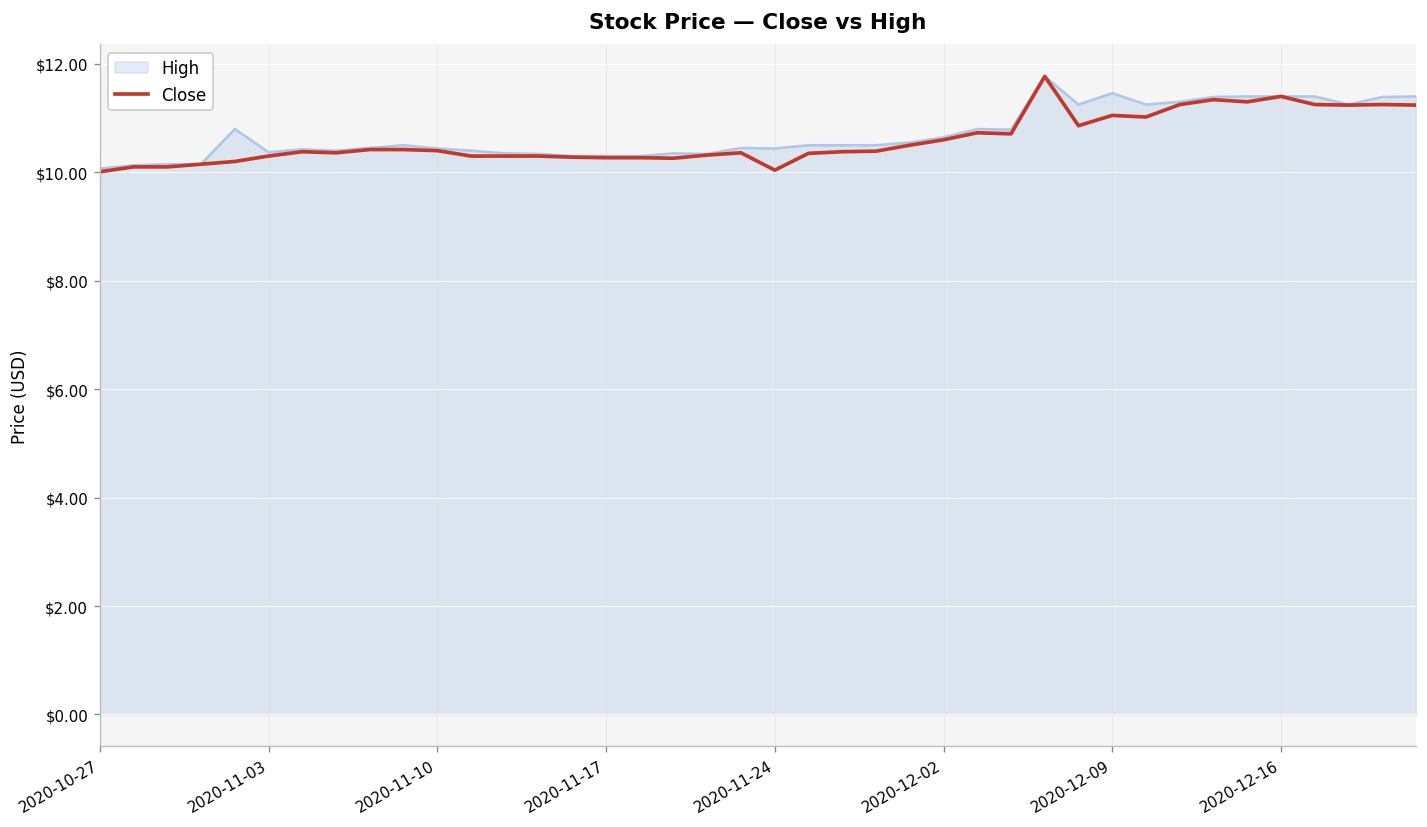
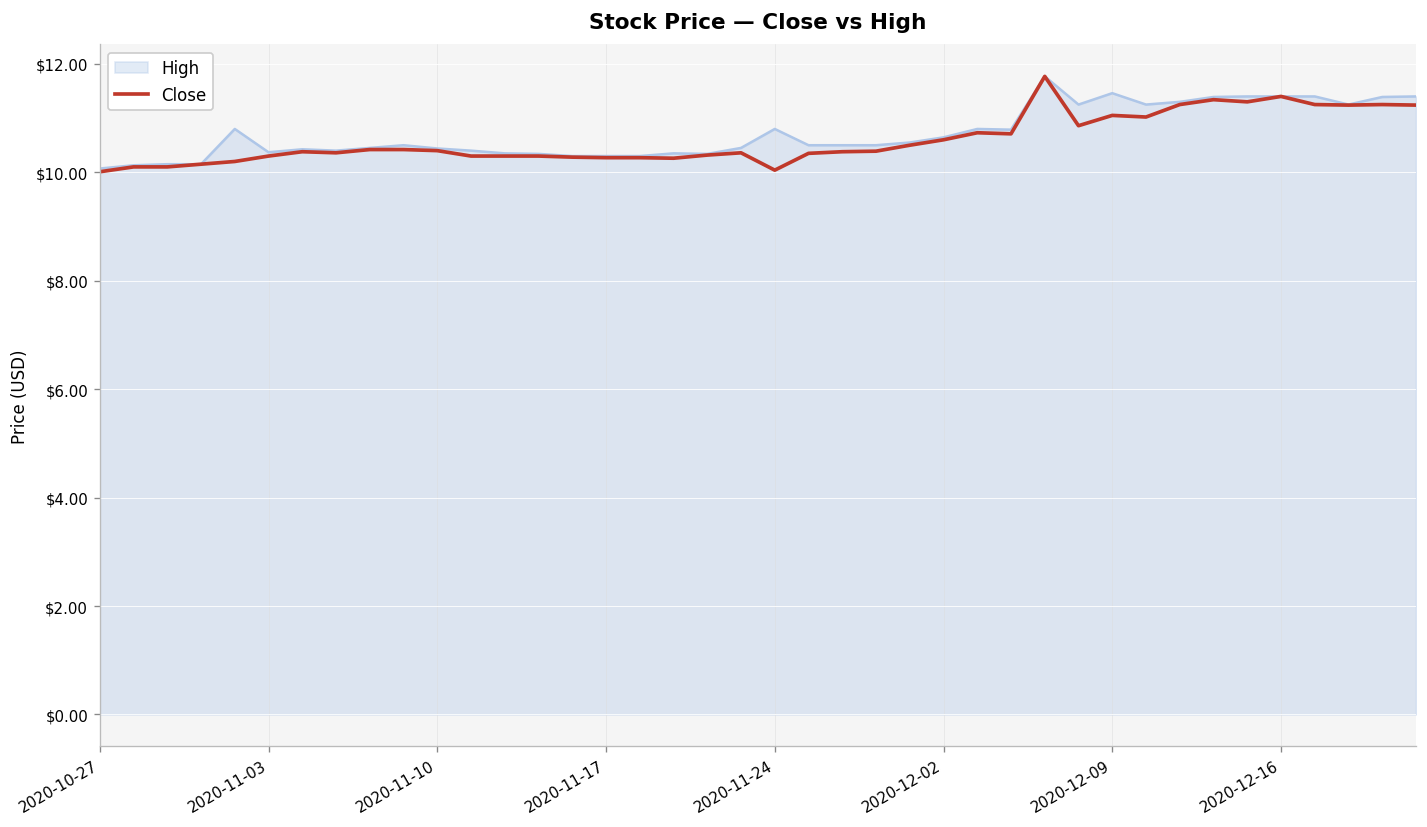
  {
    "High": {
      "2020-10-27": "$10.1",
      "2020-11-03": "$10.4",
-     "2020-11-24": "$10.4",
+     "2020-11-24": "$10.8",
      "2020-12-09": "$11.5"
    },
    "Close": {
      "2020-10-27": "$10.0",
      "2020-11-03": "$10.3",
      "2020-11-24": "$10.0",
      "2020-12-09": "$11.1"
    }
  }
